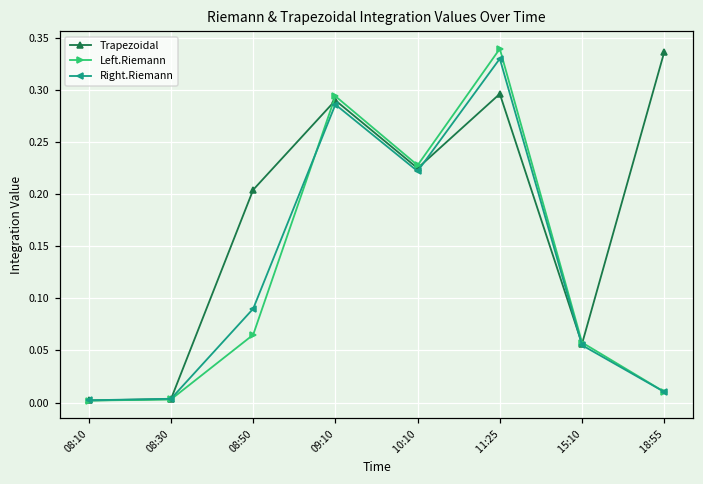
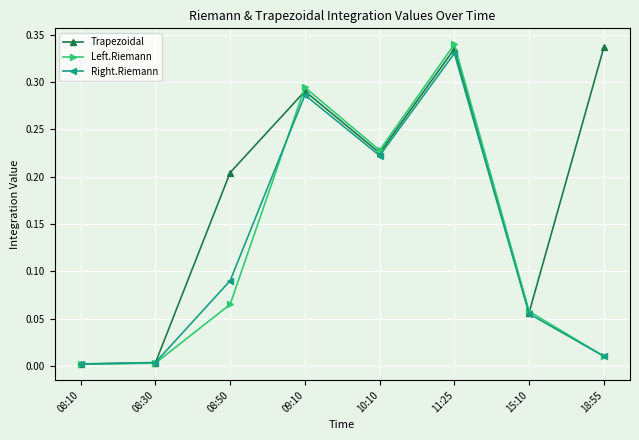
  {
    "Trapezoidal": {
      "08:50": 0.20,
      "09:10": 0.29,
      "10:10": 0.23,
-     "11:25": 0.30,
+     "11:25": 0.34,
      "18:55": 0.34
    }
  }
